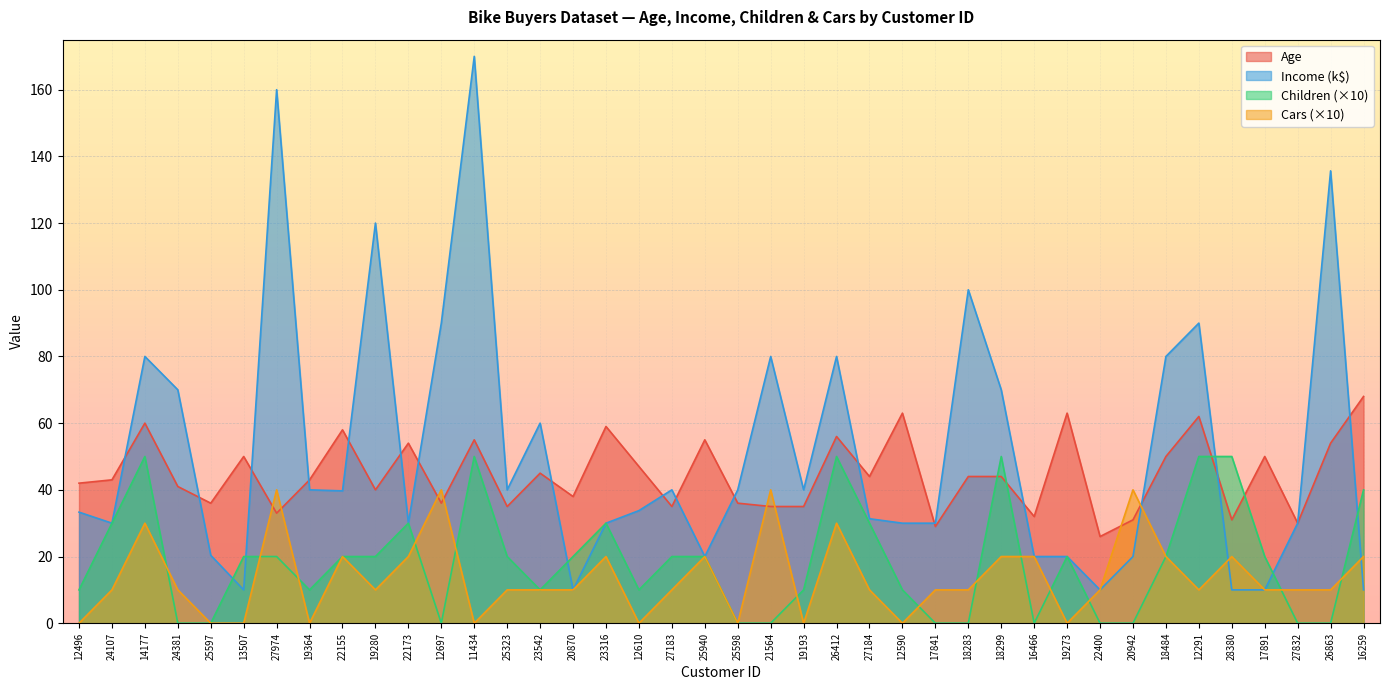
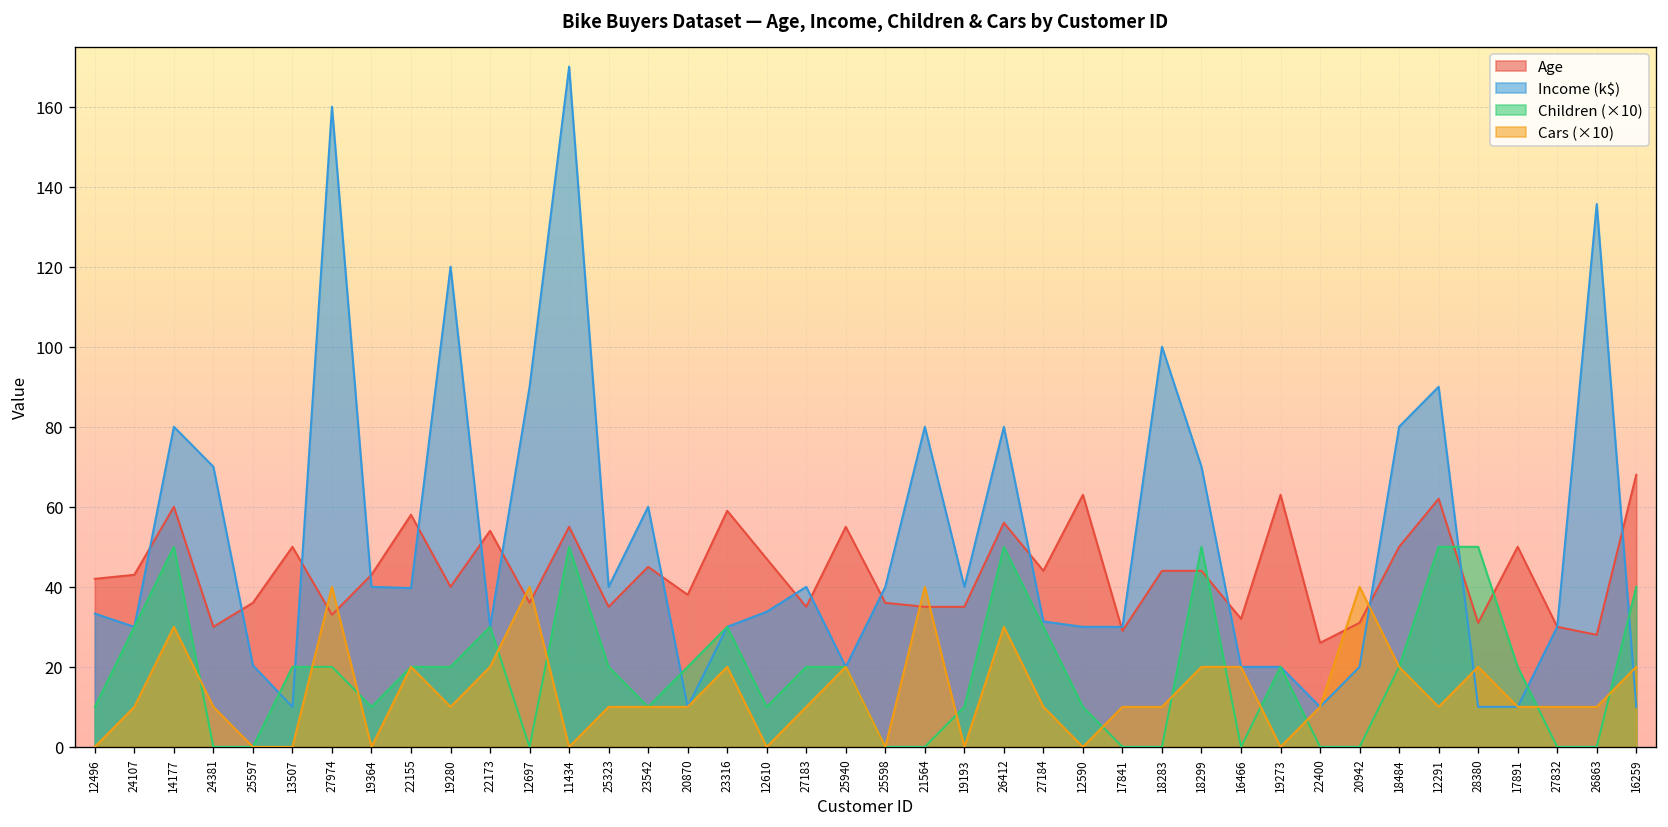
  {
    "Age": {
      "12496": 42,
      "24107": 43,
      "14177": 60,
-     "24381": 41,
+     "24381": 30,
      "25597": 36,
      "13507": 50,
      "27974": 33,
      "19364": 43,
      "22155": 58,
      "19280": 40,
      "22173": 54,
      "12697": 36,
      "11434": 55,
      "25323": 35,
      "23542": 45,
      "20870": 38,
      "23316": 59,
      "12610": 47,
      "27183": 35,
      "25940": 55,
      "25598": 36,
      "21564": 35,
      "19193": 35,
      "26412": 56,
      "27184": 44,
      "12590": 63,
      "17841": 29,
      "18283": 44,
      "18299": 44,
      "16466": 32,
      "19273": 63,
      "22400": 26,
      "20942": 31,
      "18484": 50,
      "12291": 62,
      "28380": 31,
      "17891": 50,
-     "26863": 54,
+     "26863": 28,
      "16259": 68
    },
    "Income (k$)": {
      "12496": 33,
      "14177": 80,
      "24381": 70,
      "25597": 20,
      "13507": 10,
      "27974": 160,
      "19364": 40,
      "22155": 40,
      "19280": 120,
      "12697": 90,
      "11434": 170,
      "25323": 40,
      "23542": 60,
      "12610": 34,
      "27183": 40,
      "25598": 40,
      "21564": 80,
      "19193": 40,
      "26412": 80,
      "27184": 31,
      "12590": 30,
      "17841": 30,
      "18283": 100,
      "18299": 70,
      "20942": 20,
      "18484": 80,
      "12291": 90,
      "28380": 10,
      "26863": 136,
      "16259": 10
    },
    "Children (×10)": {
      "12496": 10,
      "14177": 50,
      "24381": 0,
      "13507": 20,
      "27974": 20,
      "19364": 10,
      "19280": 20,
      "12697": 0,
      "11434": 50,
      "25323": 20,
      "20870": 20,
      "12610": 10,
      "27183": 20,
      "21564": 0,
      "19193": 10,
      "26412": 50,
      "27184": 30,
      "12590": 10,
      "17841": 0,
      "18283": 0,
      "18299": 50,
      "16466": 0,
      "22400": 0,
      "20942": 0,
      "12291": 50,
      "28380": 50,
      "17891": 20,
      "27832": 0,
      "26863": 0,
      "16259": 40
    },
    "Cars (×10)": {
      "12496": 0,
      "24107": 10,
      "14177": 30,
      "24381": 10,
      "13507": 0,
      "27974": 40,
      "19364": 0,
      "19280": 10,
      "22173": 20,
      "12697": 40,
      "11434": 0,
      "25323": 10,
      "23316": 20,
      "12610": 0,
      "27183": 10,
      "21564": 40,
      "19193": 0,
      "26412": 30,
      "27184": 10,
      "12590": 0,
      "17841": 10,
      "18283": 10,
      "18299": 20,
      "19273": 0,
      "20942": 40,
      "12291": 10,
      "28380": 20,
      "27832": 10,
      "26863": 10,
      "16259": 20
    }
  }
